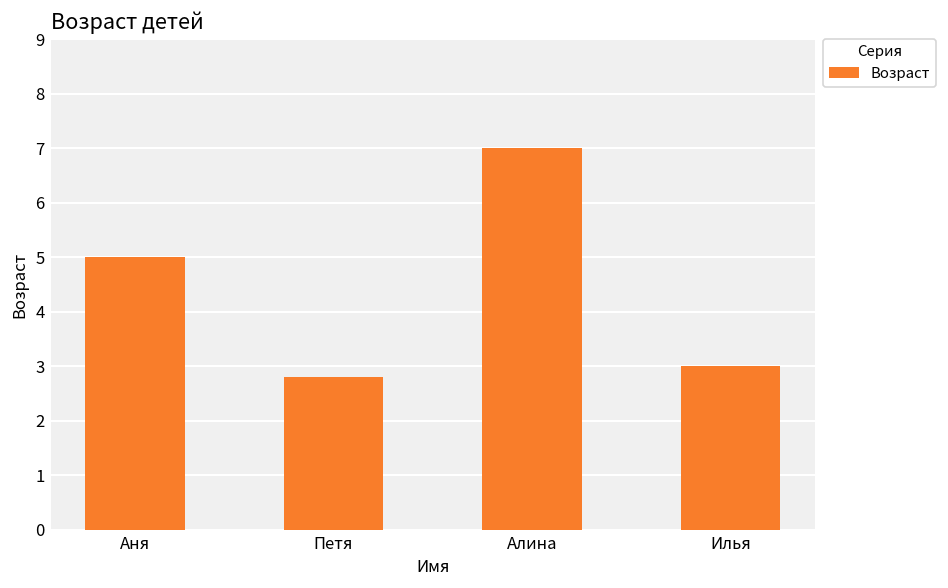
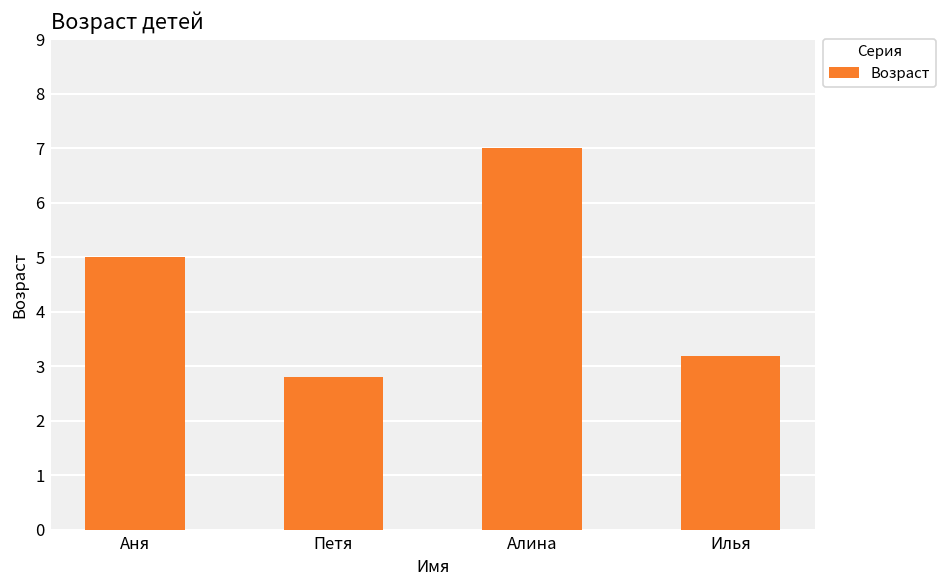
  {
    "Аня": 5.0,
    "Петя": 2.8,
    "Алина": 7.0,
-   "Илья": 3.0
+   "Илья": 3.2
  }
